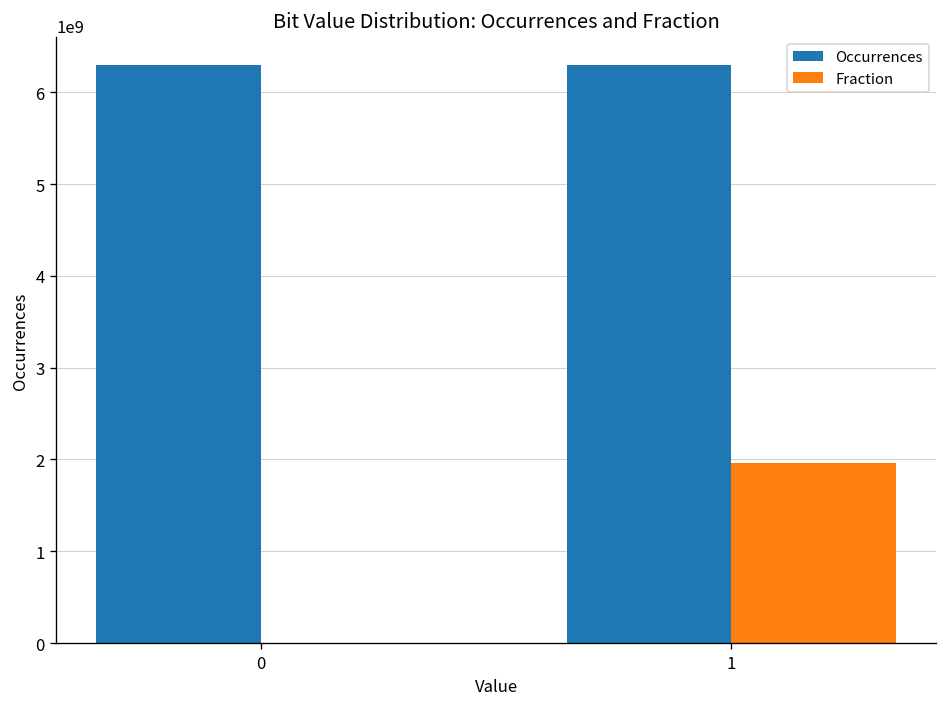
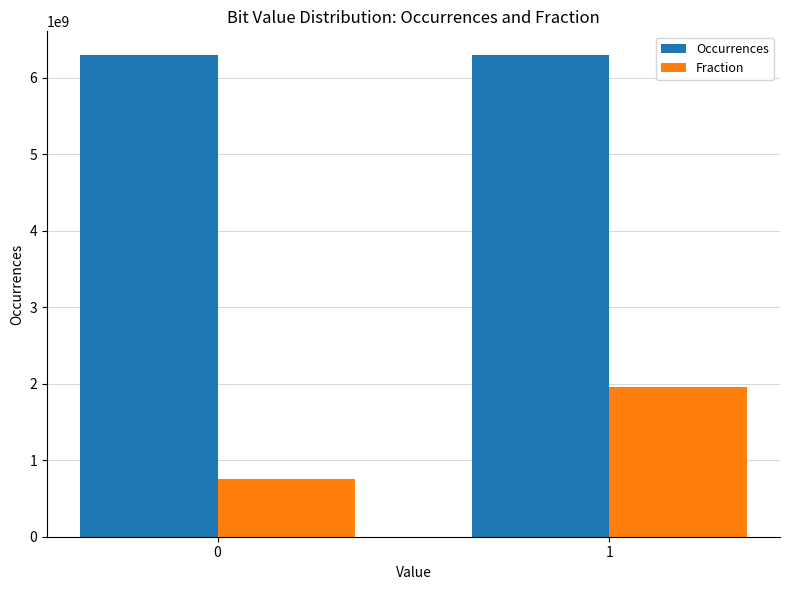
  {
    "Occurrences": {
      "0": 6300000000,
      "1": 6300000000
    },
    "Fraction": {
-     "0": 0,
+     "0": 800000000,
      "1": 2000000000
    }
  }
